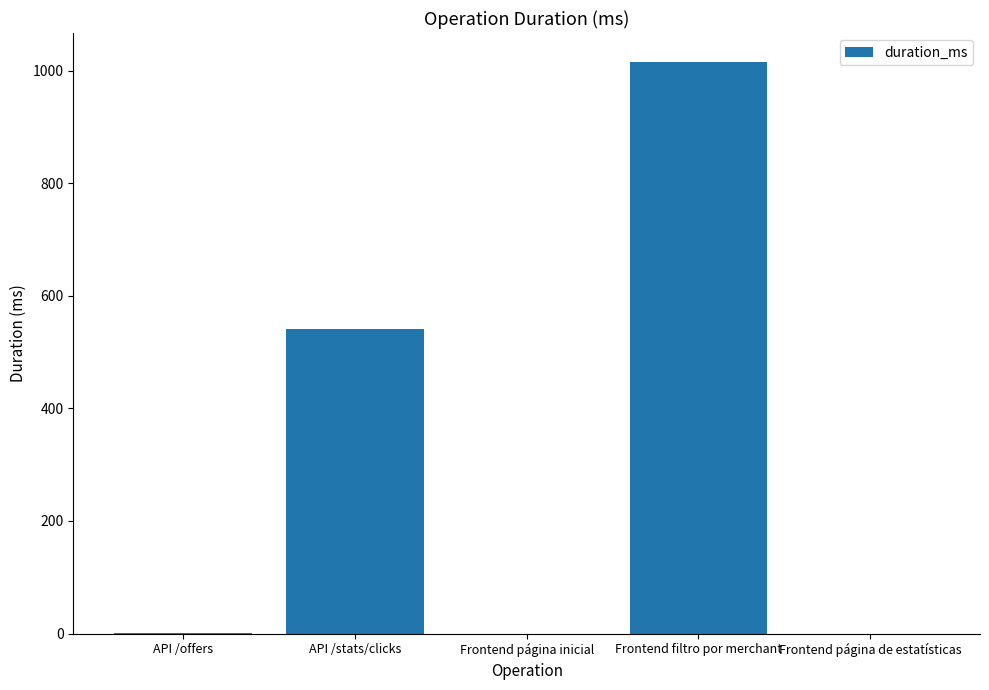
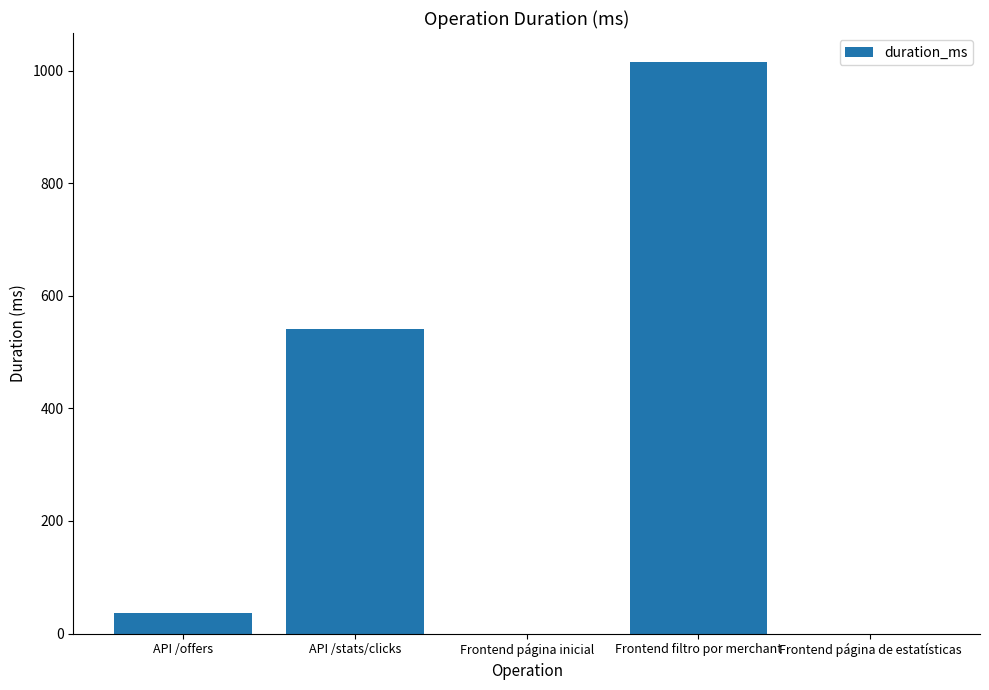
  {
-   "API /offers": 0,
+   "API /offers": 40,
    "API /stats/clicks": 540,
    "Frontend página inicial": 0,
    "Frontend filtro por merchant": 1020,
    "Frontend página de estatísticas": 0
  }
